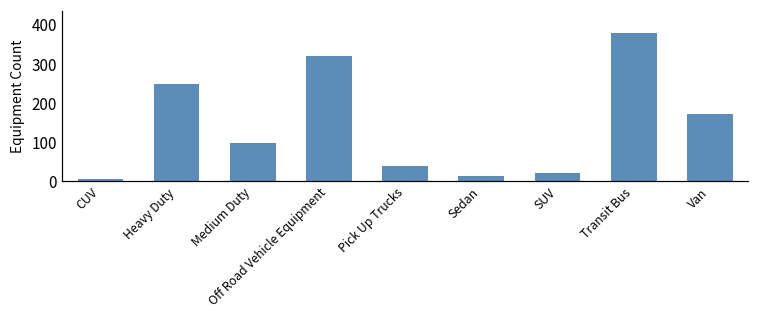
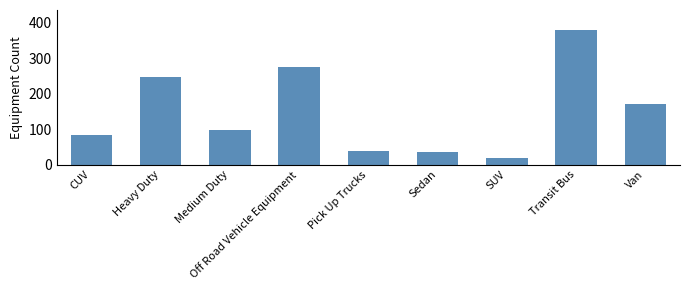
  {
-   "CUV": 10,
+   "CUV": 80,
    "Heavy Duty": 250,
    "Medium Duty": 100,
-   "Off Road Vehicle Equipment": 320,
+   "Off Road Vehicle Equipment": 280,
    "Pick Up Trucks": 40,
-   "Sedan": 10,
+   "Sedan": 40,
    "SUV": 20,
    "Transit Bus": 380,
    "Van": 170
  }
